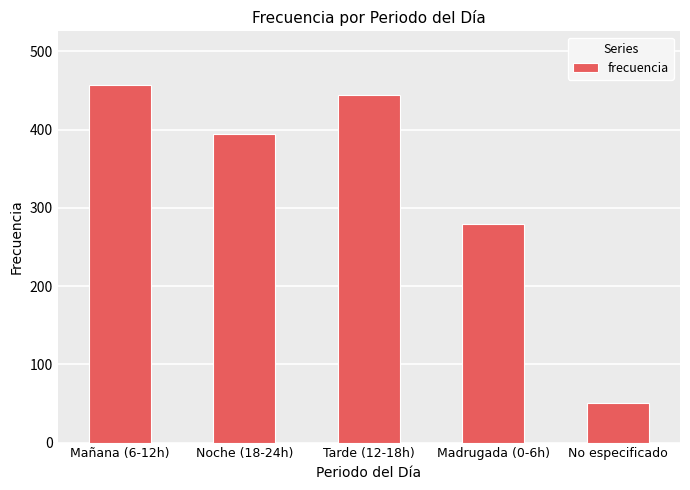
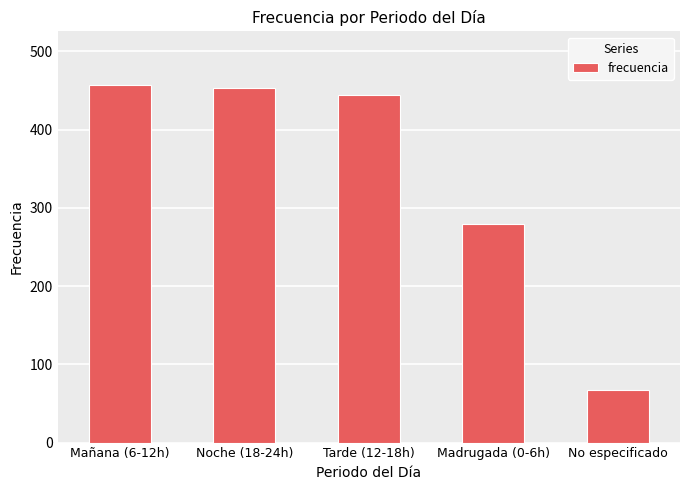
  {
    "Mañana (6-12h)": 460,
-   "Noche (18-24h)": 390,
+   "Noche (18-24h)": 450,
    "Tarde (12-18h)": 440,
    "Madrugada (0-6h)": 280,
-   "No especificado": 50
+   "No especificado": 70
  }
